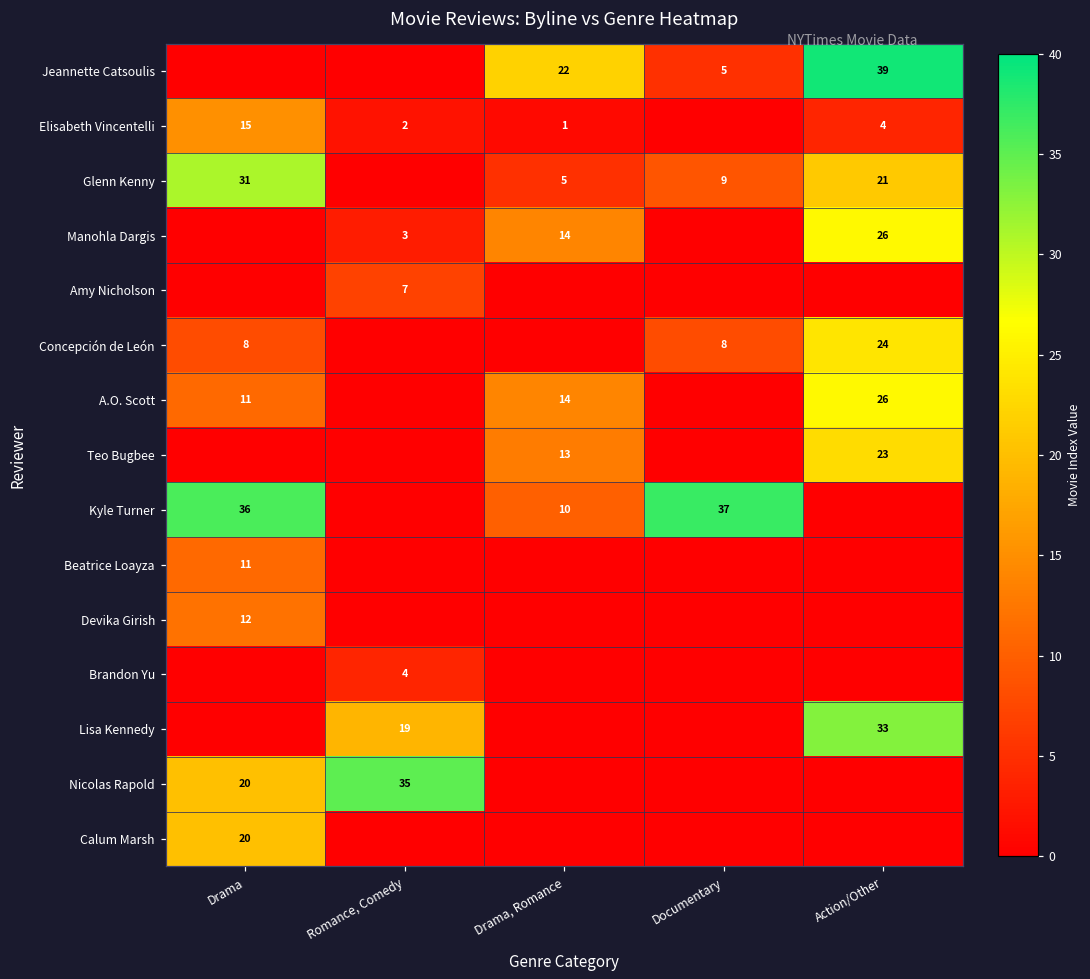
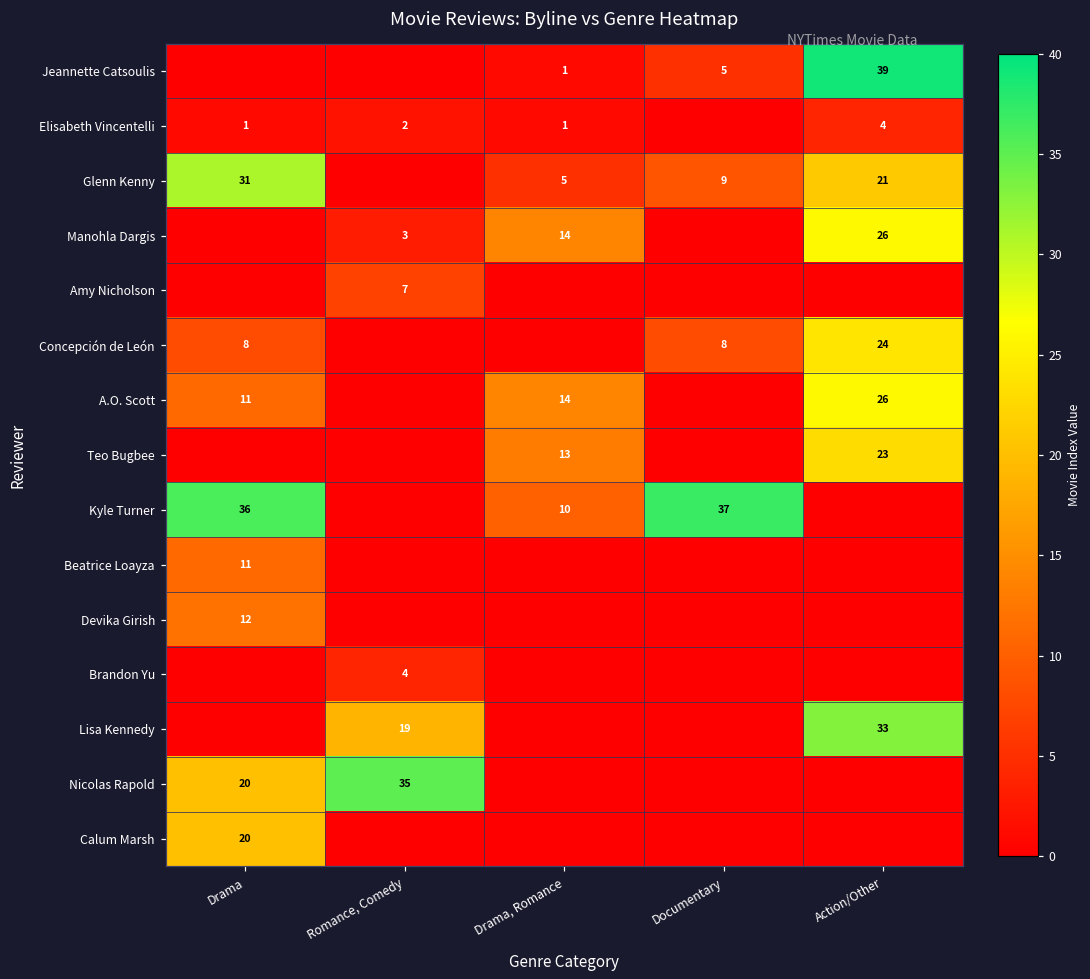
  {
    "Jeannette Catsoulis": {
-     "Drama, Romance": 22,
+     "Drama, Romance": 1,
      "Documentary": 5,
      "Action/Other": 39
    },
    "Elisabeth Vincentelli": {
-     "Drama": 15,
+     "Drama": 1,
      "Romance, Comedy": 2,
      "Drama, Romance": 1,
      "Action/Other": 4
    },
    "Glenn Kenny": {
      "Drama": 31,
      "Drama, Romance": 5,
      "Documentary": 9,
      "Action/Other": 21
    },
    "Manohla Dargis": {
      "Romance, Comedy": 3,
      "Drama, Romance": 14,
      "Action/Other": 26
    },
    "Amy Nicholson": {
      "Romance, Comedy": 7
    },
    "Concepción de León": {
      "Drama": 8,
      "Documentary": 8,
      "Action/Other": 24
    },
    "A.O. Scott": {
      "Drama": 11,
      "Drama, Romance": 14,
      "Action/Other": 26
    },
    "Teo Bugbee": {
      "Drama, Romance": 13,
      "Action/Other": 23
    },
    "Kyle Turner": {
      "Drama": 36,
      "Drama, Romance": 10,
      "Documentary": 37
    },
    "Beatrice Loayza": {
      "Drama": 11
    },
    "Devika Girish": {
      "Drama": 12
    },
    "Brandon Yu": {
      "Romance, Comedy": 4
    },
    "Lisa Kennedy": {
      "Romance, Comedy": 19,
      "Action/Other": 33
    },
    "Nicolas Rapold": {
      "Drama": 20,
      "Romance, Comedy": 35
    },
    "Calum Marsh": {
      "Drama": 20
    }
  }
